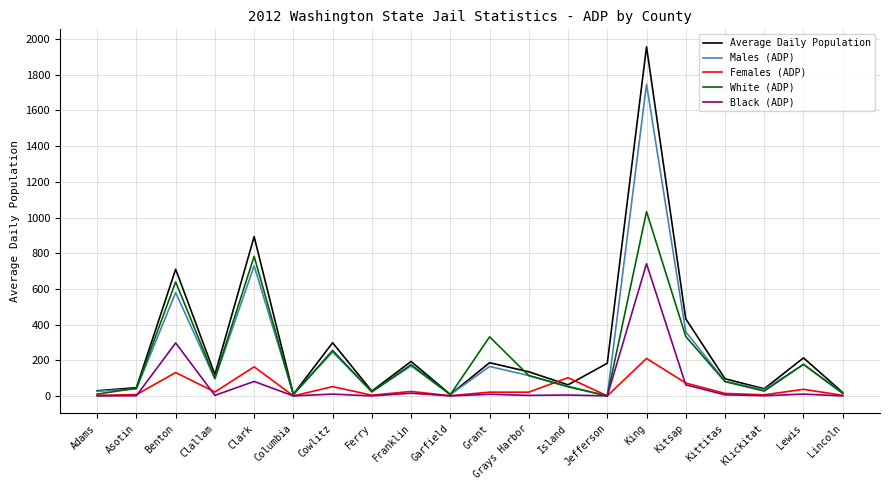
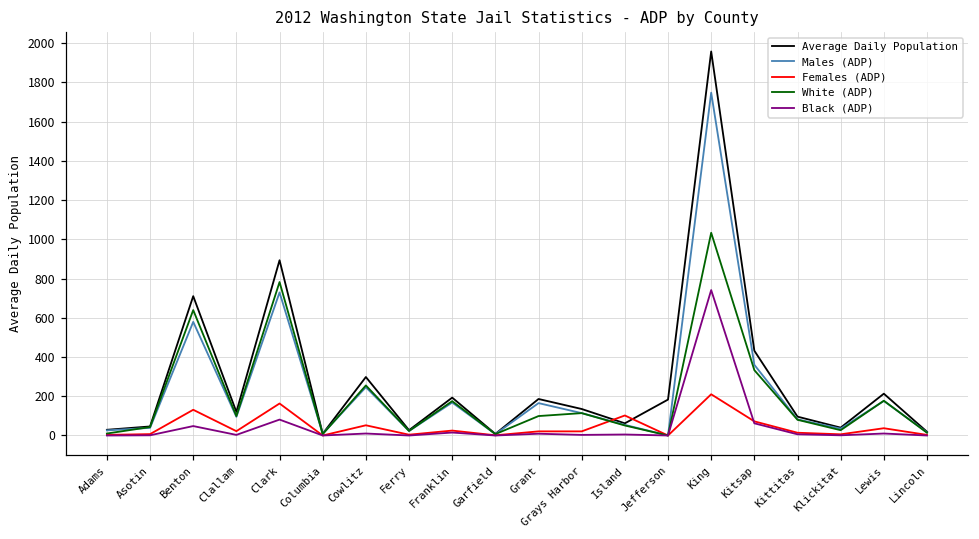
  {
    "Average Daily Population": {
      "Benton": 710,
      "Clallam": 120,
      "Clark": 890,
      "Cowlitz": 300,
      "Franklin": 190,
      "Grant": 190,
      "Grays Harbor": 140,
      "Jefferson": 180,
      "King": 1960,
      "Kitsap": 430,
      "Lewis": 210
    },
    "Males (ADP)": {
      "Benton": 580,
      "Clark": 730,
      "Grant": 170,
      "King": 1750,
      "Kitsap": 360
    },
    "Females (ADP)": {
      "Benton": 130,
      "Clallam": 20,
      "Clark": 160,
      "Cowlitz": 50,
      "Grays Harbor": 20,
      "Island": 100,
      "King": 210,
      "Lewis": 40
    },
    "White (ADP)": {
      "Benton": 640,
      "Clark": 780,
-     "Grant": 330,
+     "Grant": 100,
      "King": 1030,
      "Kitsap": 330
    },
    "Black (ADP)": {
-     "Benton": 300,
+     "Benton": 50,
      "Clallam": 0,
      "Clark": 80,
      "Cowlitz": 10,
      "Grays Harbor": 0,
      "Island": 10,
      "King": 740,
      "Lewis": 10
    }
  }
